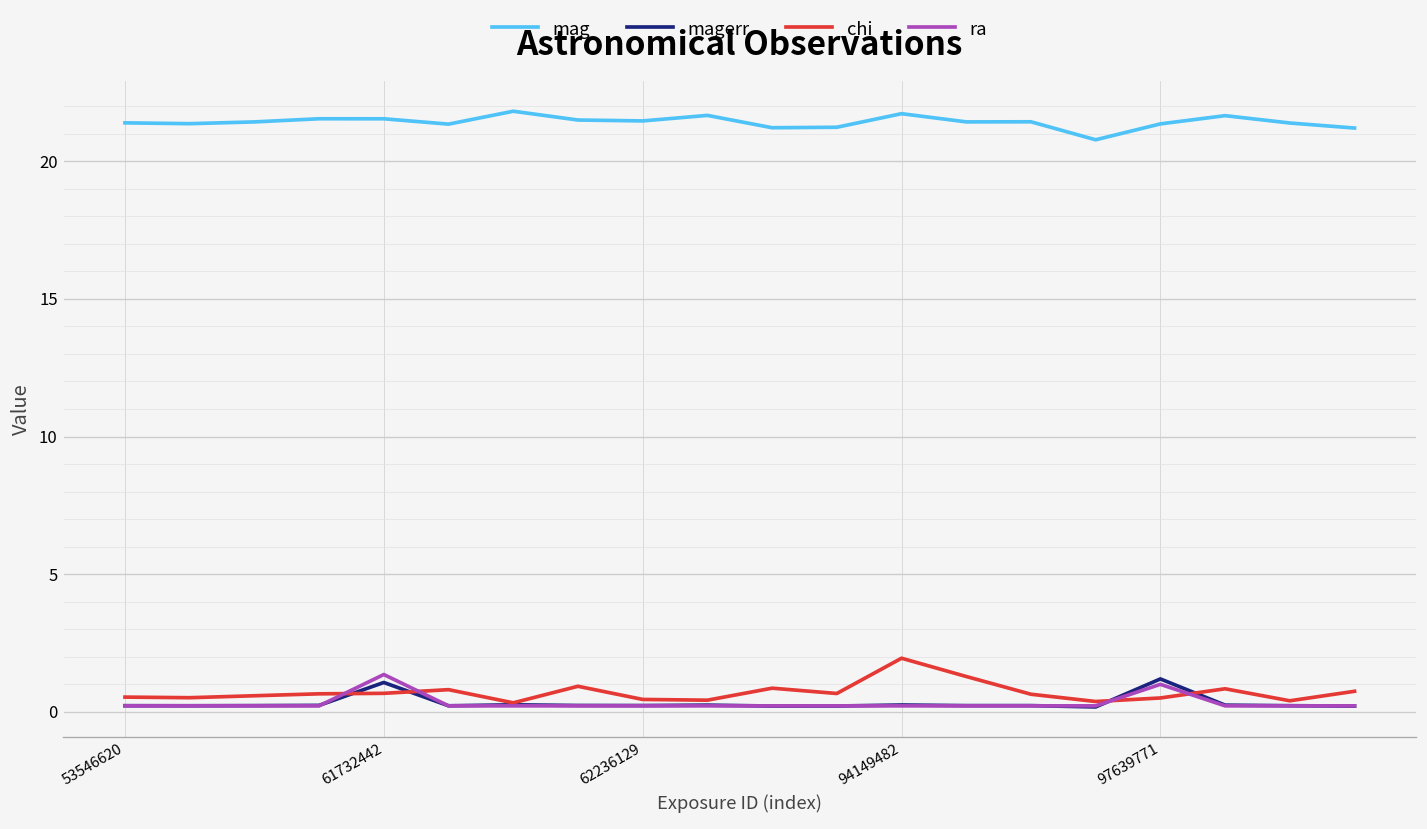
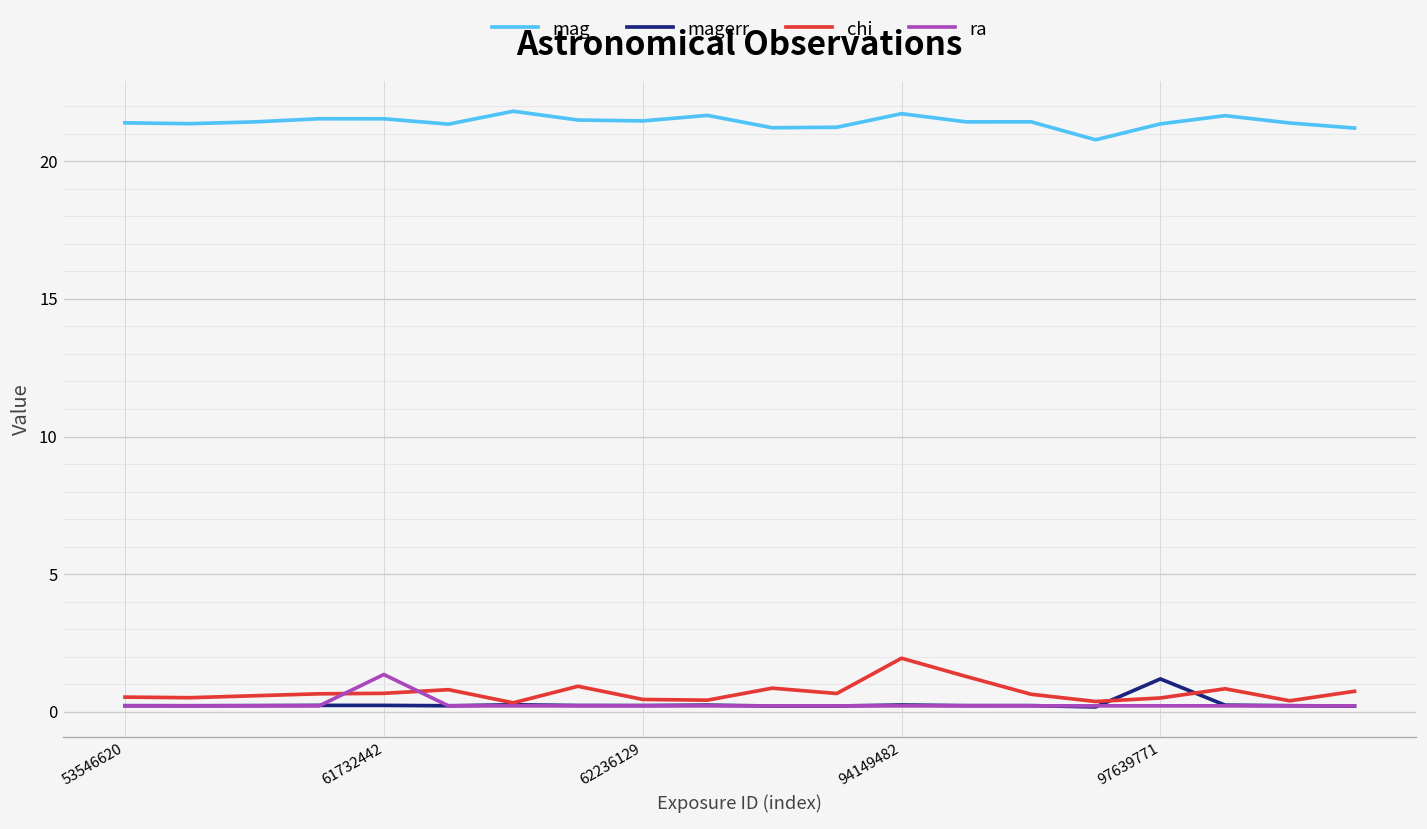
  {
    "mag": {
      "53546620": 21.4,
      "61732442": 21.5,
      "62236129": 21.5,
      "94149482": 21.7,
      "97639771": 21.4
    },
    "magerr": {
-     "61732442": 1.1,
+     "61732442": 0.2,
      "97639771": 1.2
    },
    "chi": {
      "53546620": 0.5,
      "61732442": 0.7,
      "62236129": 0.5,
      "94149482": 1.9,
      "97639771": 0.5
    },
    "ra": {
      "61732442": 1.4,
-     "97639771": 1.0
+     "97639771": 0.2
    }
  }
